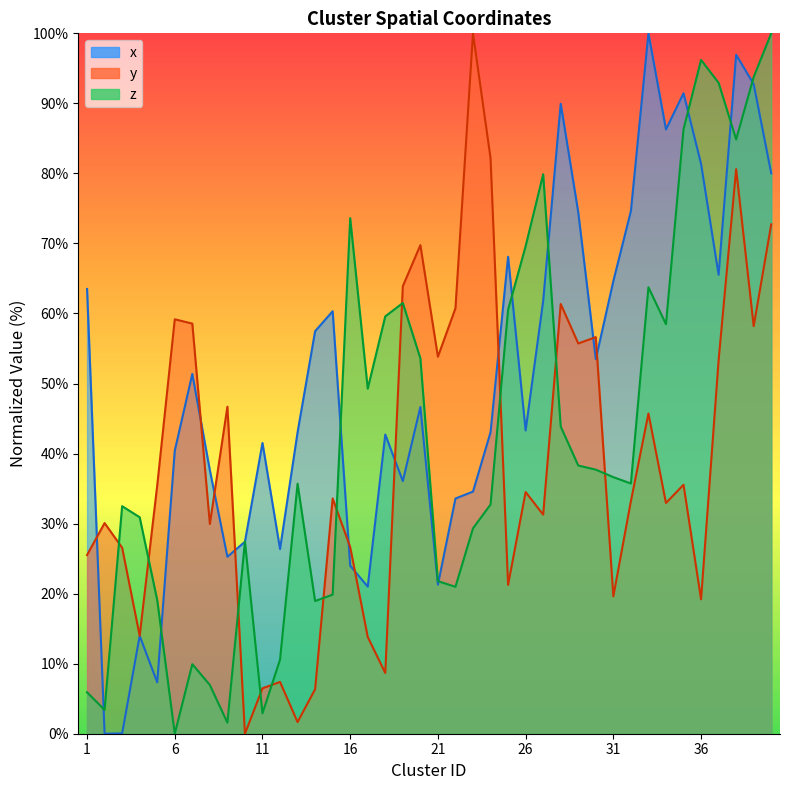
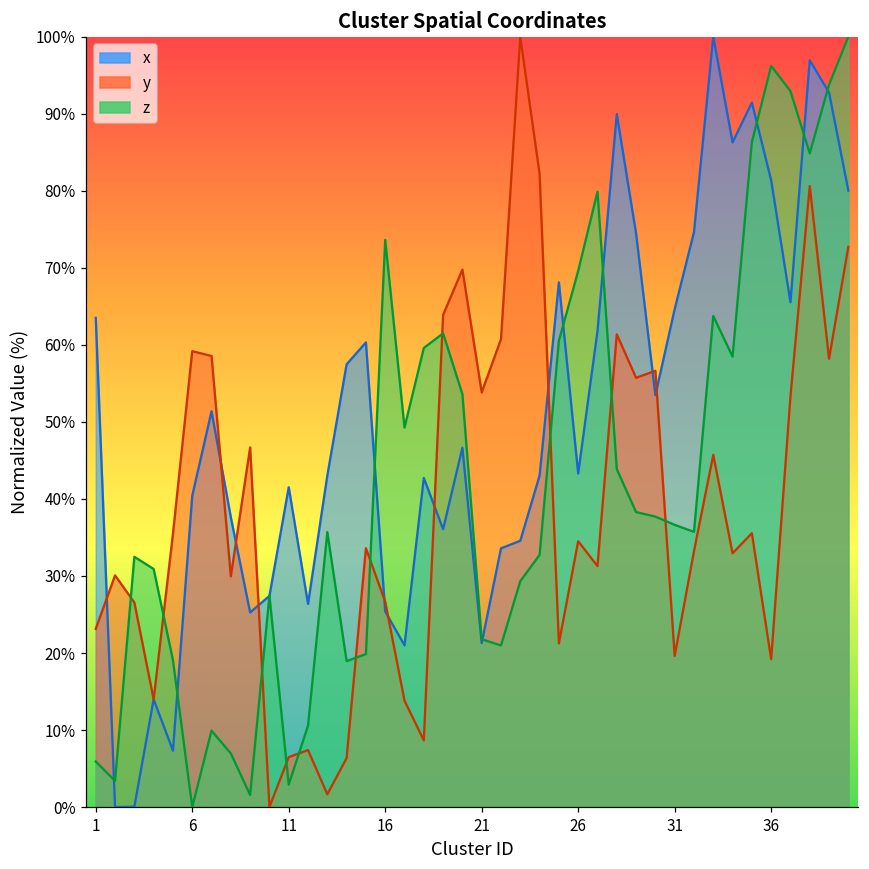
  {
    "x": {
      "1": "64%",
      "6": "40%",
      "11": "42%",
-     "16": "24%",
+     "16": "25%",
      "21": "21%",
      "26": "43%",
      "31": "65%",
      "36": "81%"
    },
    "y": {
-     "1": "26%",
+     "1": "23%",
      "6": "59%",
      "11": "6%",
      "16": "27%",
      "21": "54%",
      "26": "35%",
      "31": "20%",
      "36": "19%"
    },
    "z": {
      "1": "6%",
      "6": "0%",
      "11": "3%",
      "16": "74%",
      "21": "22%",
      "26": "70%",
      "31": "37%",
      "36": "96%"
    }
  }
